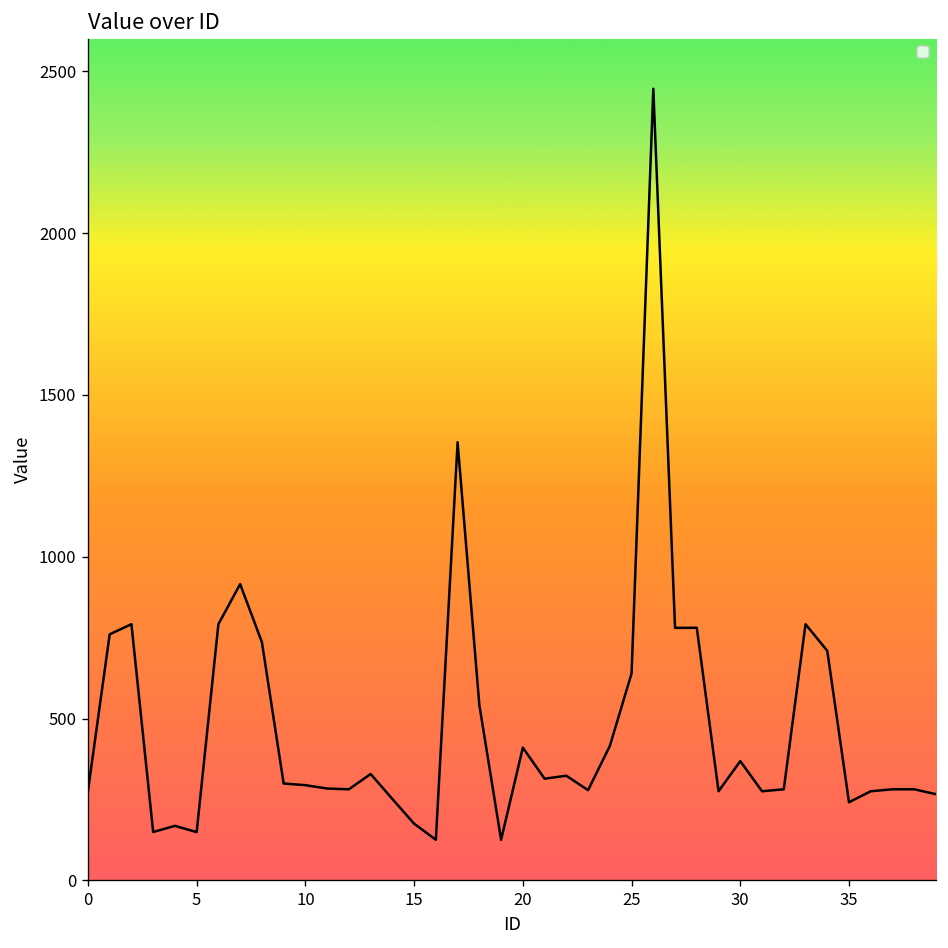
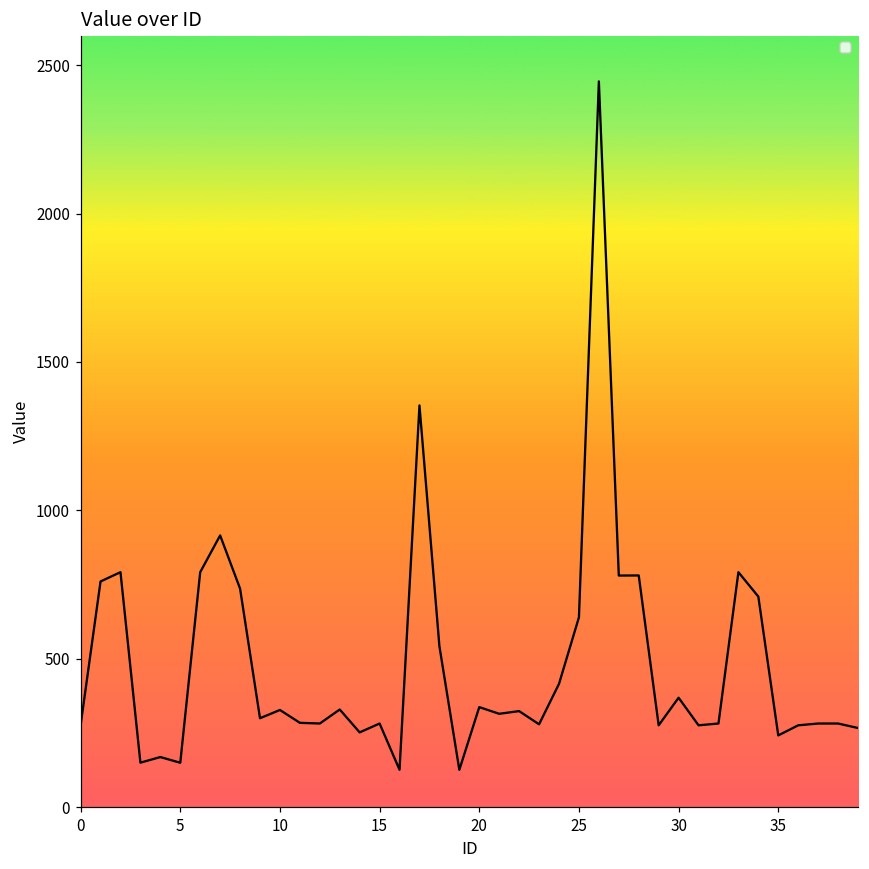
  {
    "0": 280,
    "5": 150,
-   "10": 290,
-   "15": 180,
-   "20": 410,
+   "10": 330,
+   "15": 280,
+   "20": 340,
    "25": 640,
    "30": 370,
    "35": 240
  }
